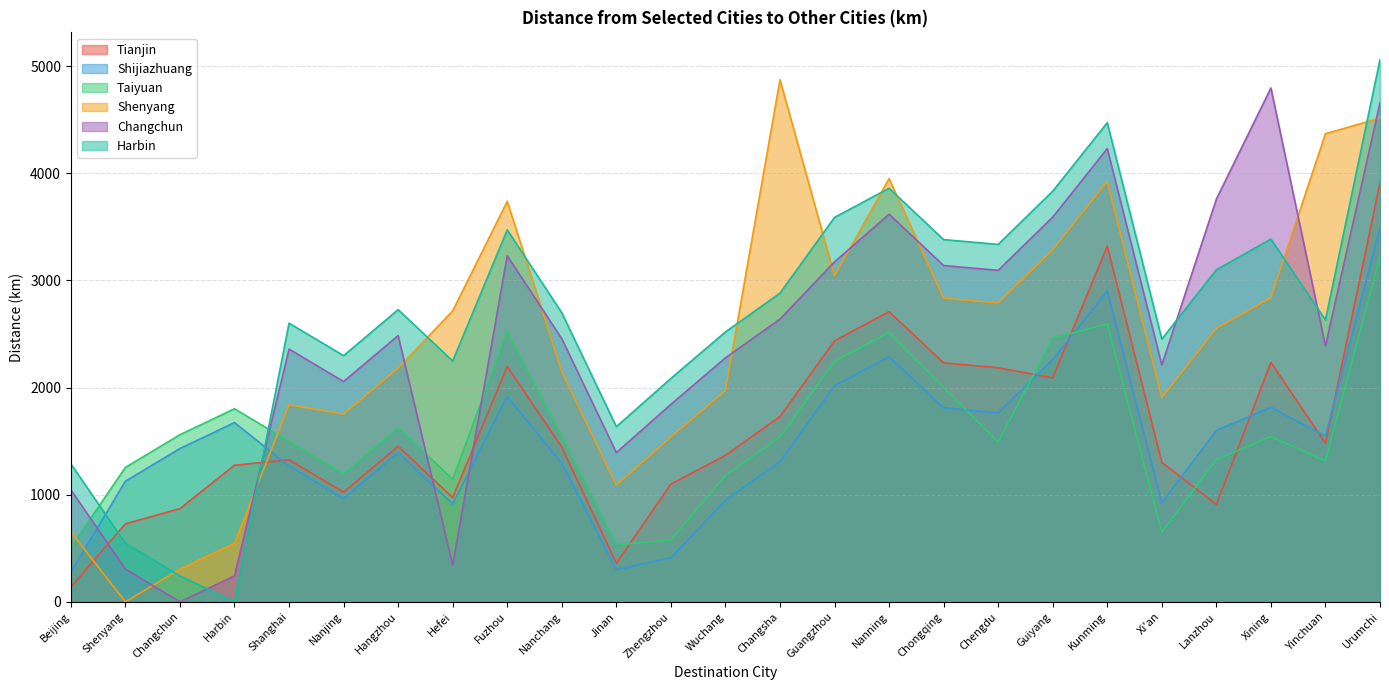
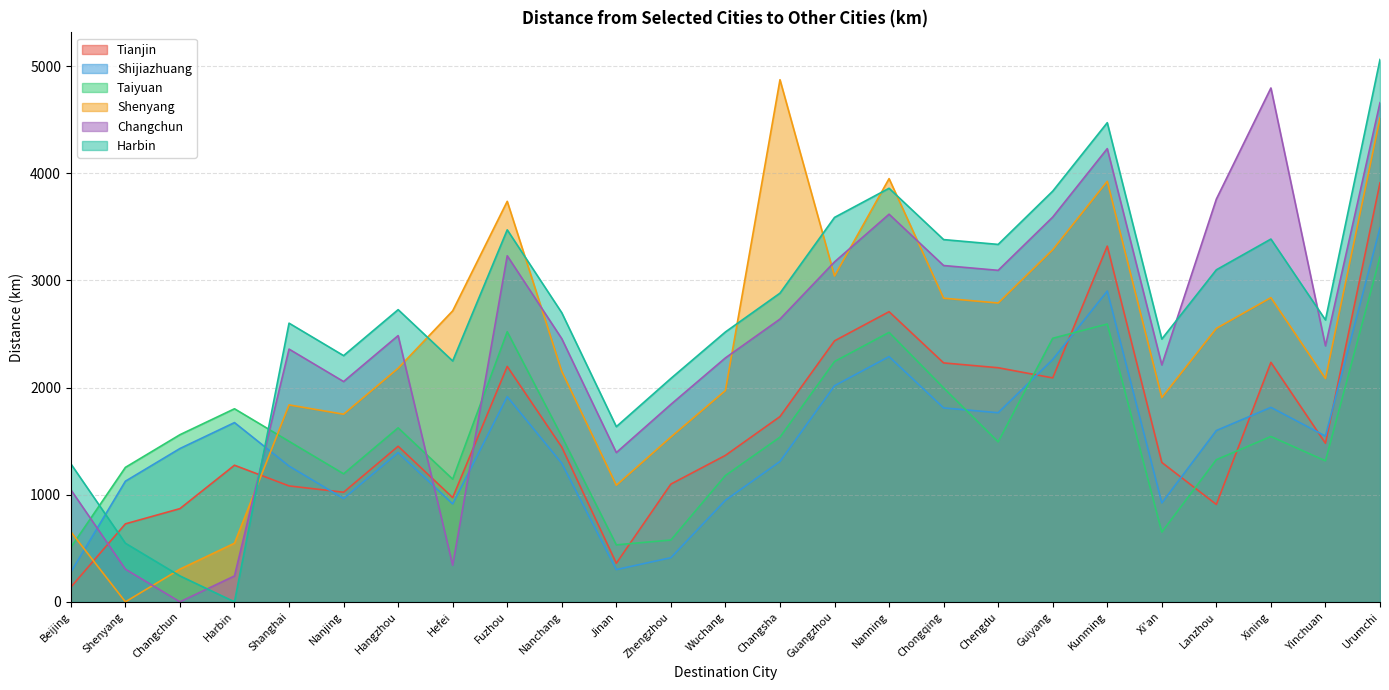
  {
    "Tianjin": {
      "Beijing": 140,
      "Shenyang": 730,
      "Changchun": 870,
      "Harbin": 1280,
-     "Shanghai": 1330,
+     "Shanghai": 1080,
      "Nanjing": 1020,
      "Hangzhou": 1450,
      "Hefei": 970,
      "Fuzhou": 2200,
      "Nanchang": 1440,
      "Jinan": 360,
      "Zhengzhou": 1100,
      "Wuchang": 1370,
      "Changsha": 1730,
      "Guangzhou": 2440,
      "Nanning": 2710,
      "Chongqing": 2230,
      "Chengdu": 2190,
      "Guiyang": 2090,
      "Kunming": 3320,
      "Xi'an": 1300,
      "Lanzhou": 910,
      "Xining": 2240,
      "Yinchuan": 1480,
      "Urumchi": 3910
    },
    "Shenyang": {
      "Beijing": 650,
      "Shenyang": 0,
      "Changchun": 310,
      "Harbin": 550,
      "Shanghai": 1840,
      "Nanjing": 1750,
      "Hangzhou": 2180,
      "Hefei": 2720,
      "Fuzhou": 3740,
      "Nanchang": 2150,
      "Jinan": 1090,
      "Zhengzhou": 1540,
      "Wuchang": 1970,
      "Changsha": 4870,
      "Guangzhou": 3040,
      "Nanning": 3950,
      "Chongqing": 2830,
      "Chengdu": 2790,
      "Guiyang": 3290,
      "Kunming": 3930,
      "Xi'an": 1910,
      "Lanzhou": 2550,
      "Xining": 2840,
-     "Yinchuan": 4370,
+     "Yinchuan": 2080,
      "Urumchi": 4520
    },
    "Changchun": {
      "Beijing": 1050,
      "Shenyang": 310,
      "Changchun": 0,
      "Harbin": 240,
      "Shanghai": 2360,
      "Nanjing": 2060,
      "Hangzhou": 2490,
      "Hefei": 340,
      "Fuzhou": 3230,
      "Nanchang": 2460,
      "Jinan": 1390,
      "Zhengzhou": 1840,
      "Wuchang": 2280,
      "Changsha": 2640,
      "Guangzhou": 3170,
      "Nanning": 3620,
      "Chongqing": 3140,
      "Chengdu": 3090,
      "Guiyang": 3590,
      "Kunming": 4230,
      "Xi'an": 2210,
      "Lanzhou": 3760,
      "Xining": 4800,
      "Yinchuan": 2390,
      "Urumchi": 4660
    }
  }
